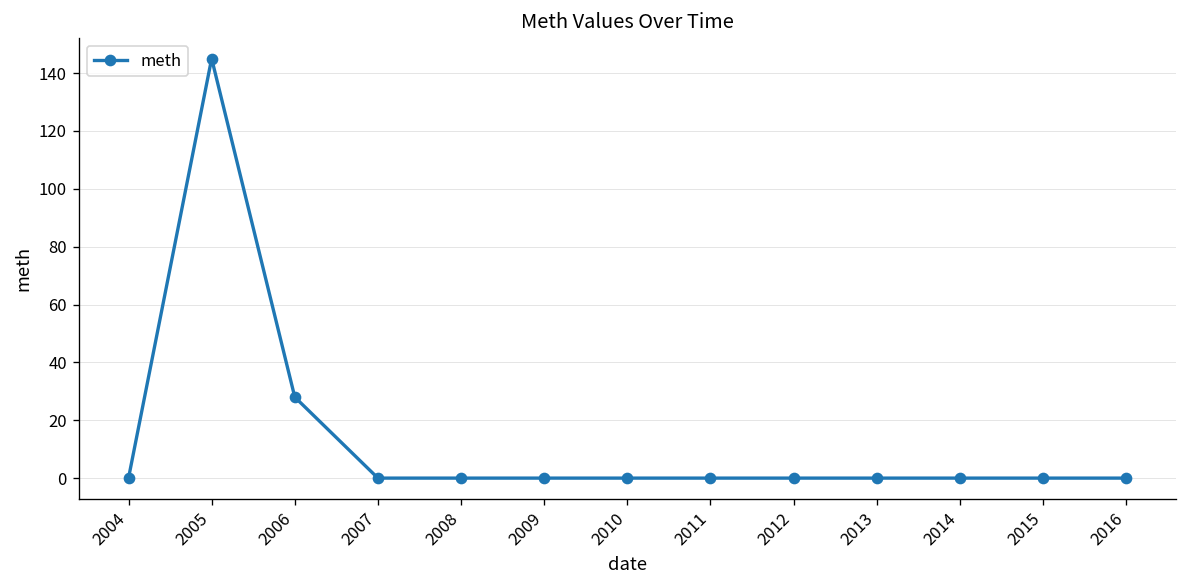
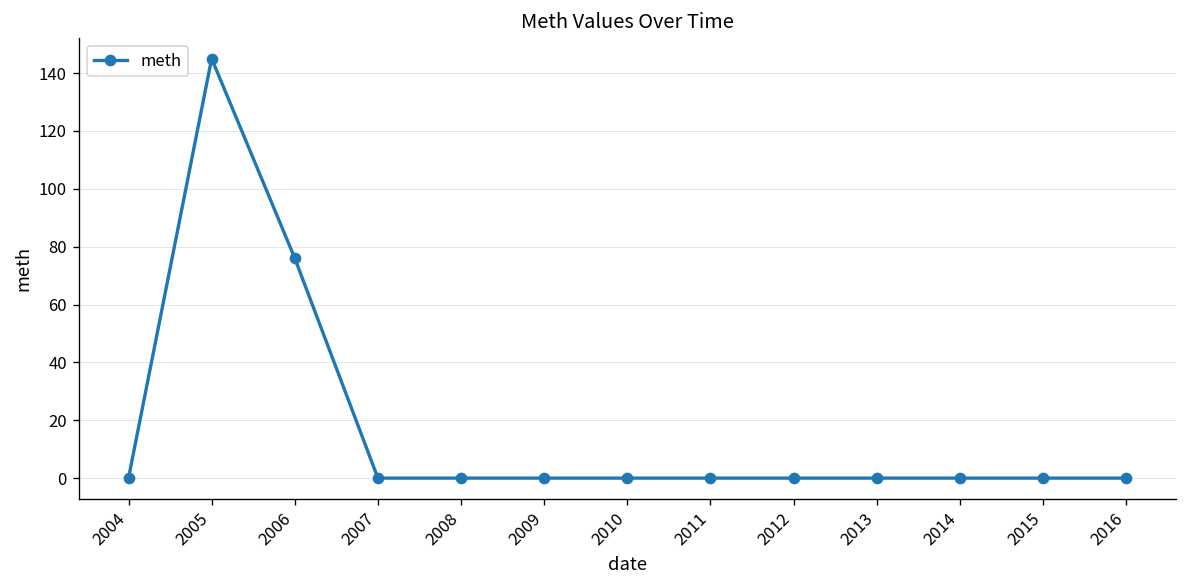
  {
    "2004": 0,
    "2005": 145,
-   "2006": 28,
+   "2006": 76,
    "2007": 0,
    "2008": 0,
    "2009": 0,
    "2010": 0,
    "2011": 0,
    "2012": 0,
    "2013": 0,
    "2014": 0,
    "2015": 0,
    "2016": 0
  }
